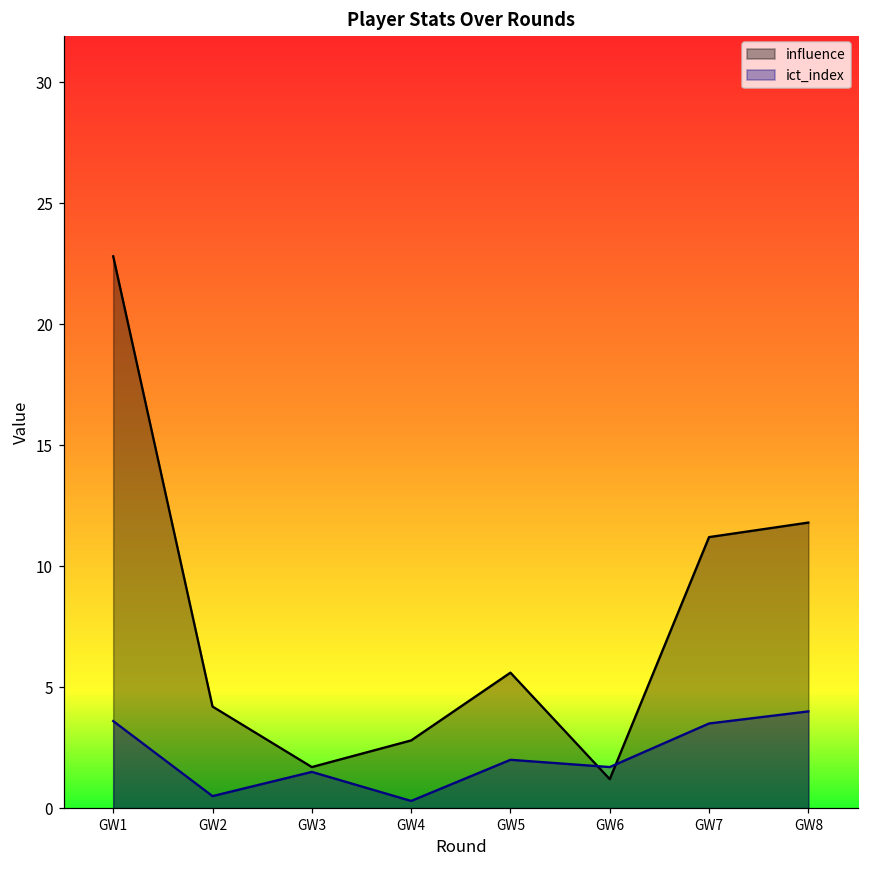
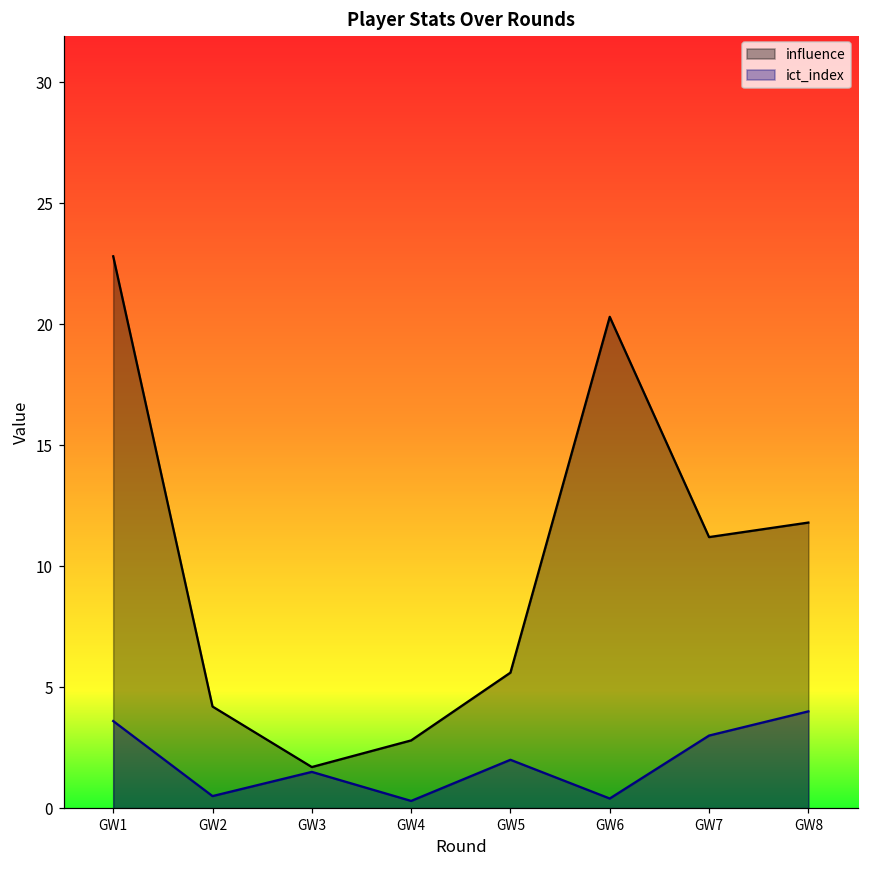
  {
    "influence": {
      "GW1": 22.8,
      "GW2": 4.2,
      "GW3": 1.7,
      "GW4": 2.8,
      "GW5": 5.6,
-     "GW6": 1.2,
+     "GW6": 20.3,
      "GW7": 11.2,
      "GW8": 11.8
    },
    "ict_index": {
      "GW1": 3.6,
      "GW2": 0.5,
      "GW3": 1.5,
      "GW4": 0.3,
      "GW5": 2.0,
-     "GW6": 1.7,
-     "GW7": 3.5,
+     "GW6": 0.4,
+     "GW7": 3.0,
      "GW8": 4.0
    }
  }
